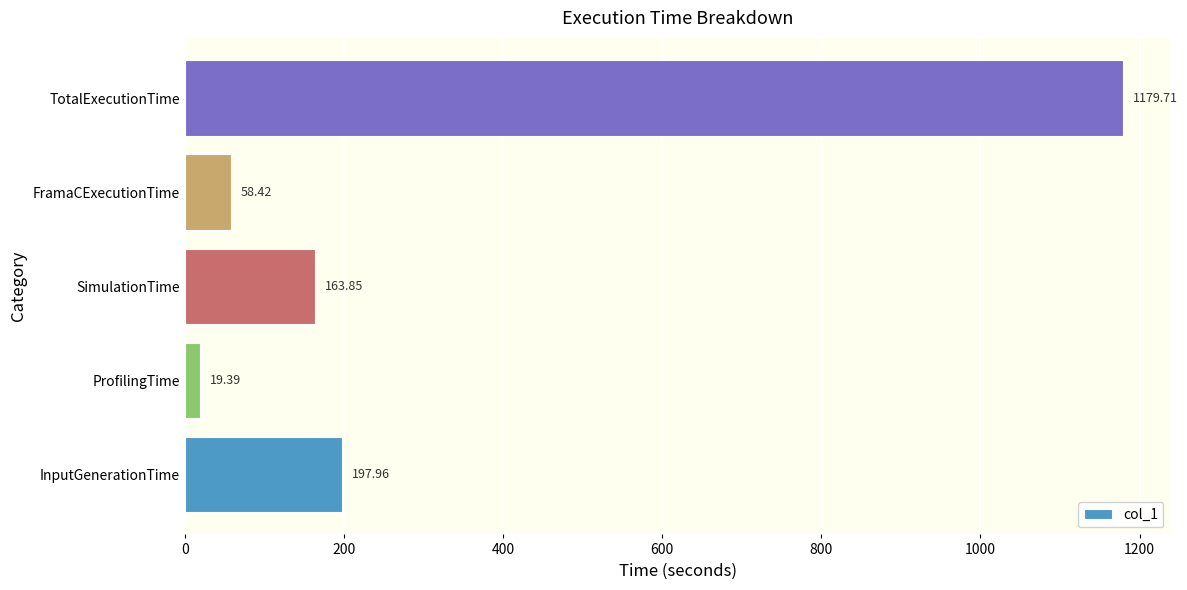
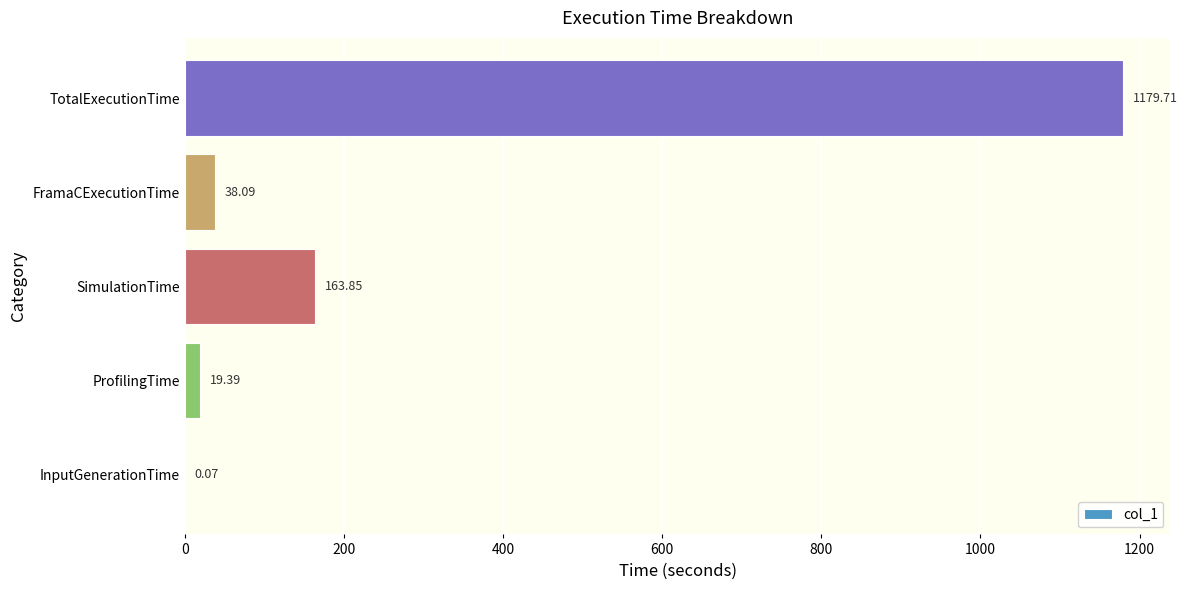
  {
    "TotalExecutionTime": 1179.71,
-   "FramaCExecutionTime": 58.42,
+   "FramaCExecutionTime": 38.09,
    "SimulationTime": 163.85,
    "ProfilingTime": 19.39,
-   "InputGenerationTime": 197.96
+   "InputGenerationTime": 0.07
  }
